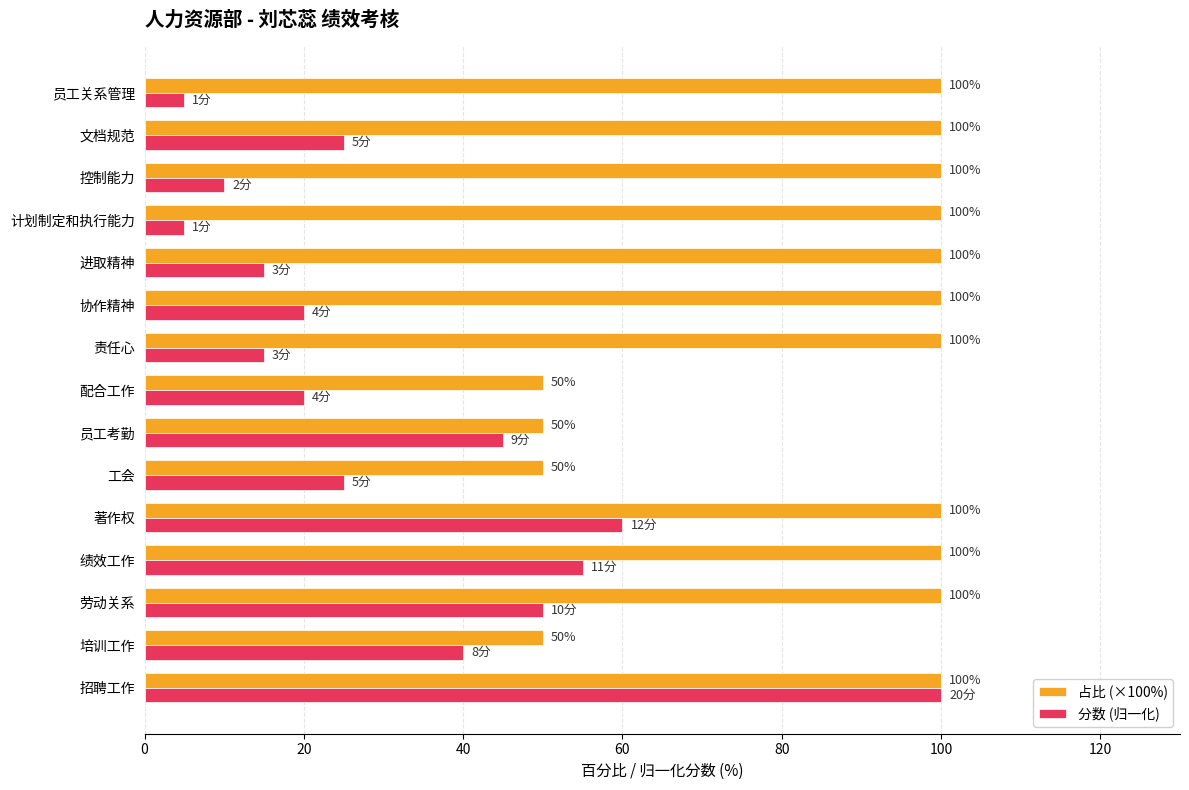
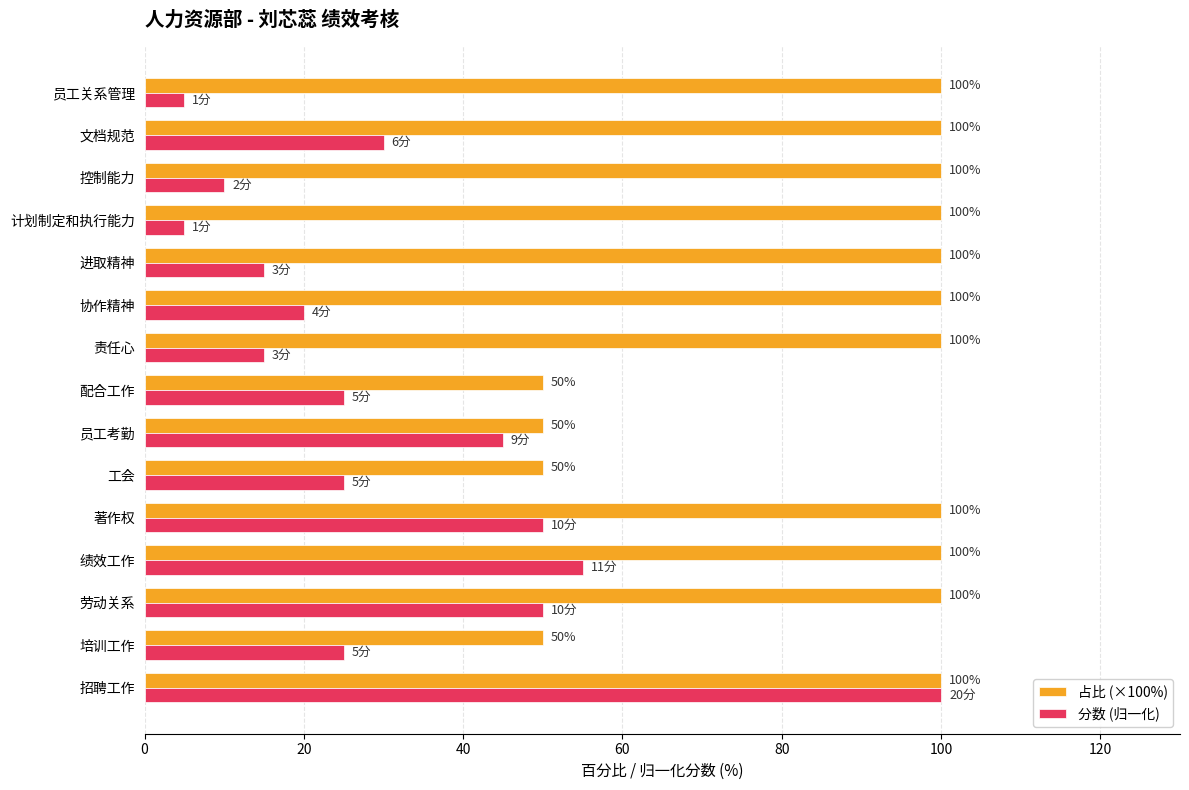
  {
    "占比 (×100%)": {
      "员工关系管理": "100%",
      "文档规范": "100%",
      "控制能力": "100%",
      "计划制定和执行能力": "100%",
      "进取精神": "100%",
      "协作精神": "100%",
      "责任心": "100%",
      "配合工作": "50%",
      "员工考勤": "50%",
      "工会": "50%",
      "著作权": "100%",
      "绩效工作": "100%",
      "劳动关系": "100%",
      "培训工作": "50%",
      "招聘工作": "100%"
    },
    "分数 (归一化)": {
-     "文档规范": "5分",
-     "配合工作": "4分",
-     "著作权": "12分",
-     "培训工作": "8分"
+     "文档规范": "6分",
+     "配合工作": "5分",
+     "著作权": "10分",
+     "培训工作": "5分"
    }
  }
